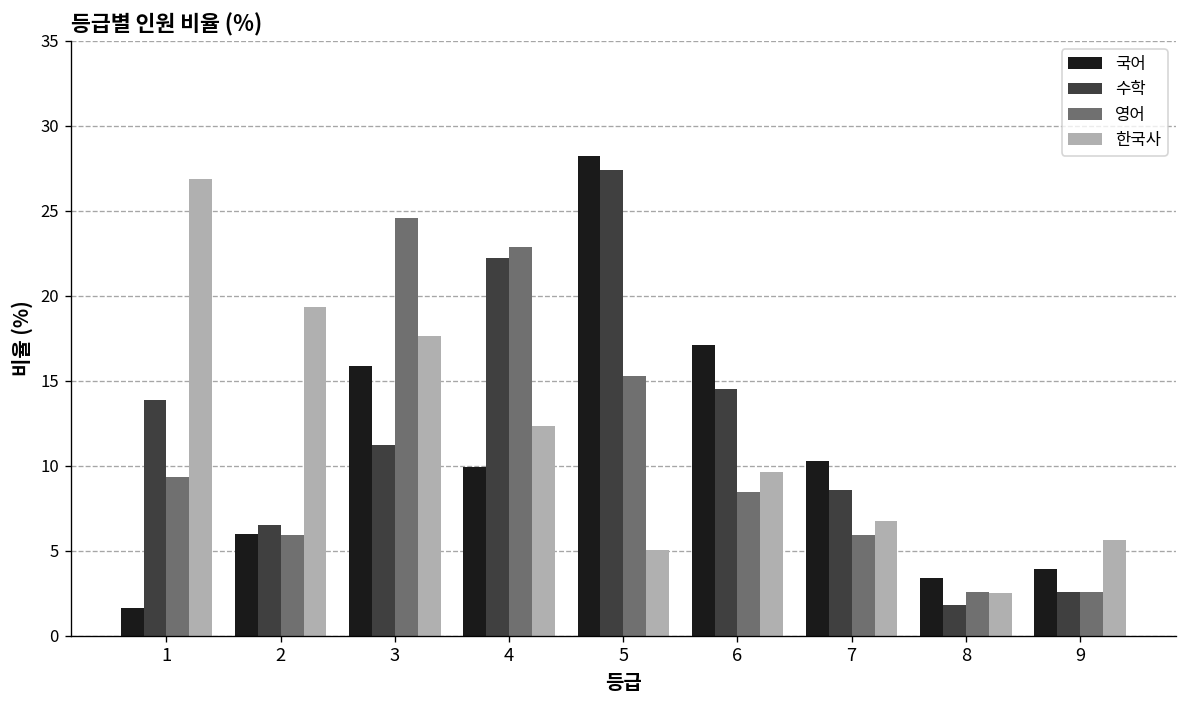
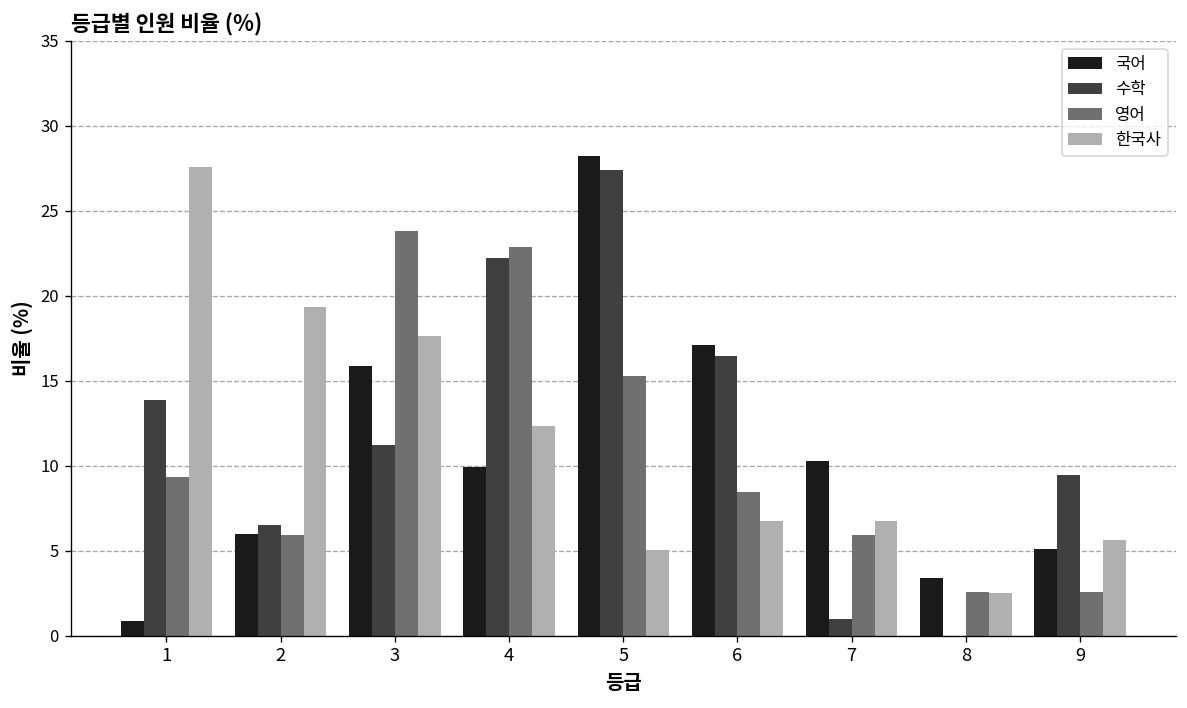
  {
    "국어": {
-     "1": 1.6,
+     "1": 0.9,
      "2": 6.0,
      "3": 15.9,
      "4": 9.9,
      "5": 28.2,
      "6": 17.1,
      "7": 10.3,
      "8": 3.4,
-     "9": 3.9
+     "9": 5.1
    },
    "수학": {
      "1": 13.9,
      "2": 6.5,
      "3": 11.2,
      "4": 22.2,
      "5": 27.4,
-     "6": 14.5,
-     "7": 8.5,
-     "8": 1.8,
-     "9": 2.6
+     "6": 16.5,
+     "7": 1.0,
+     "8": 0.0,
+     "9": 9.4
    },
    "영어": {
      "1": 9.3,
      "2": 5.9,
-     "3": 24.6,
+     "3": 23.8,
      "4": 22.9,
      "5": 15.3,
      "6": 8.5,
      "7": 5.9,
      "8": 2.5,
      "9": 2.5
    },
    "한국사": {
-     "1": 26.9,
+     "1": 27.6,
      "2": 19.3,
      "3": 17.6,
      "4": 12.3,
      "5": 5.0,
-     "6": 9.7,
+     "6": 6.7,
      "7": 6.7,
      "8": 2.5,
      "9": 5.6
    }
  }
